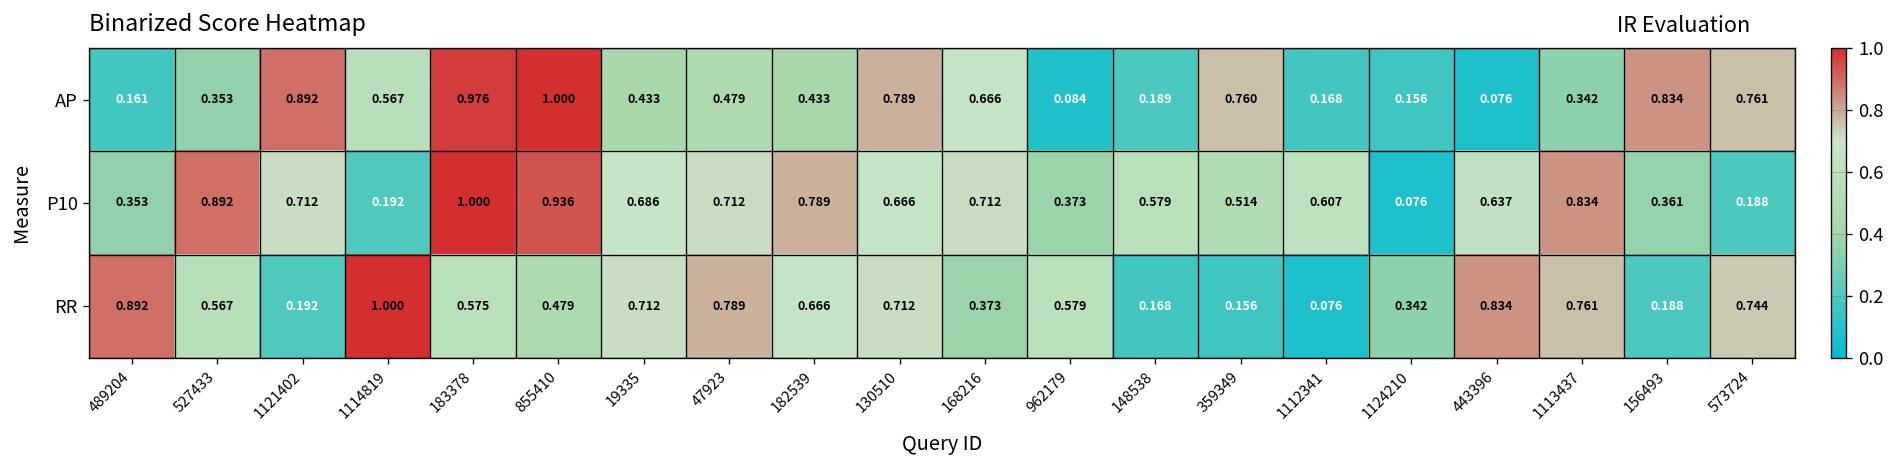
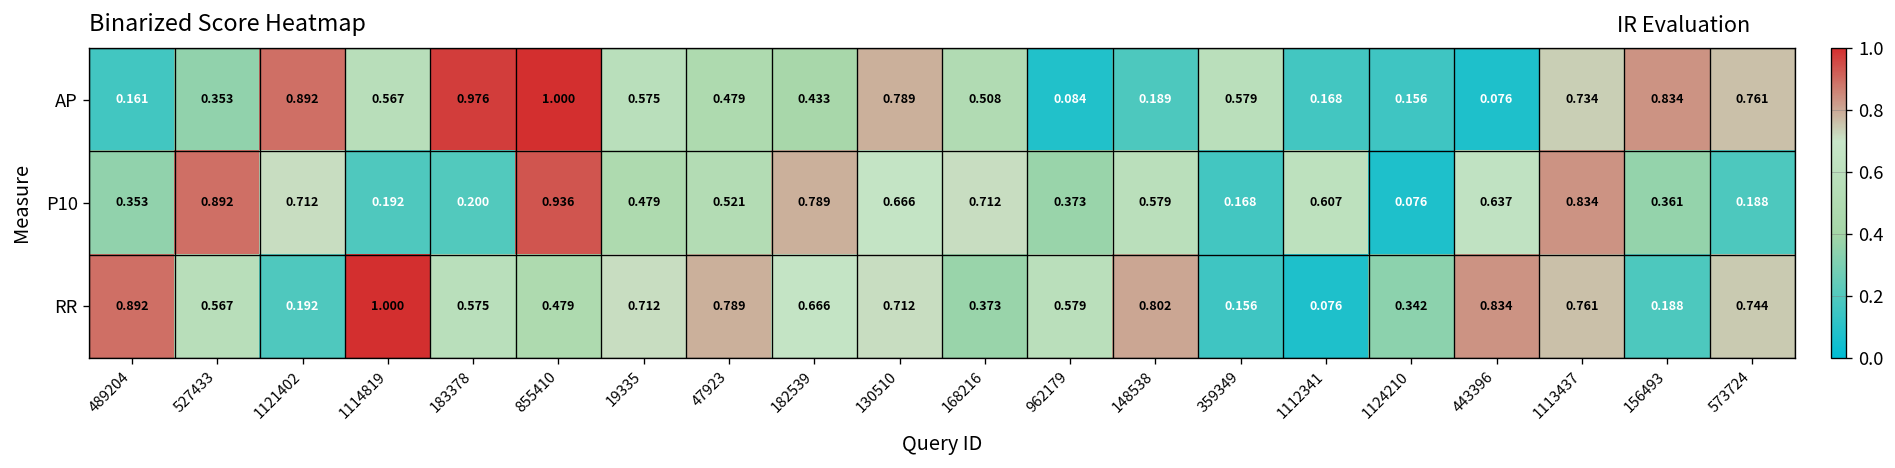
  {
    "AP": {
      "489204": 0.161,
      "527433": 0.353,
      "1121402": 0.892,
      "1114819": 0.567,
      "183378": 0.976,
      "855410": 1.000,
-     "19335": 0.433,
+     "19335": 0.575,
      "47923": 0.479,
      "182539": 0.433,
      "130510": 0.789,
-     "168216": 0.666,
+     "168216": 0.508,
      "962179": 0.084,
      "148538": 0.189,
-     "359349": 0.760,
+     "359349": 0.579,
      "1112341": 0.168,
      "1124210": 0.156,
      "443396": 0.076,
-     "1113437": 0.342,
+     "1113437": 0.734,
      "156493": 0.834,
      "573724": 0.761
    },
    "P10": {
      "489204": 0.353,
      "527433": 0.892,
      "1121402": 0.712,
      "1114819": 0.192,
-     "183378": 1.000,
+     "183378": 0.200,
      "855410": 0.936,
-     "19335": 0.686,
-     "47923": 0.712,
+     "19335": 0.479,
+     "47923": 0.521,
      "182539": 0.789,
      "130510": 0.666,
      "168216": 0.712,
      "962179": 0.373,
      "148538": 0.579,
-     "359349": 0.514,
+     "359349": 0.168,
      "1112341": 0.607,
      "1124210": 0.076,
      "443396": 0.637,
      "1113437": 0.834,
      "156493": 0.361,
      "573724": 0.188
    },
    "RR": {
      "489204": 0.892,
      "527433": 0.567,
      "1121402": 0.192,
      "1114819": 1.000,
      "183378": 0.575,
      "855410": 0.479,
      "19335": 0.712,
      "47923": 0.789,
      "182539": 0.666,
      "130510": 0.712,
      "168216": 0.373,
      "962179": 0.579,
-     "148538": 0.168,
+     "148538": 0.802,
      "359349": 0.156,
      "1112341": 0.076,
      "1124210": 0.342,
      "443396": 0.834,
      "1113437": 0.761,
      "156493": 0.188,
      "573724": 0.744
    }
  }
